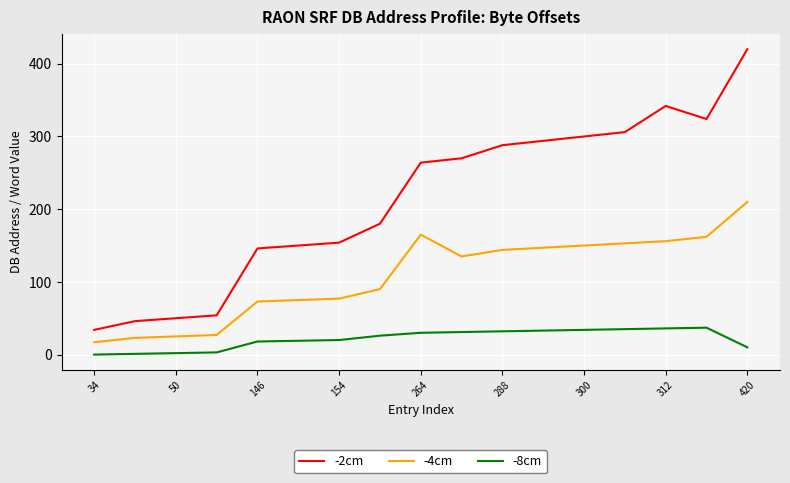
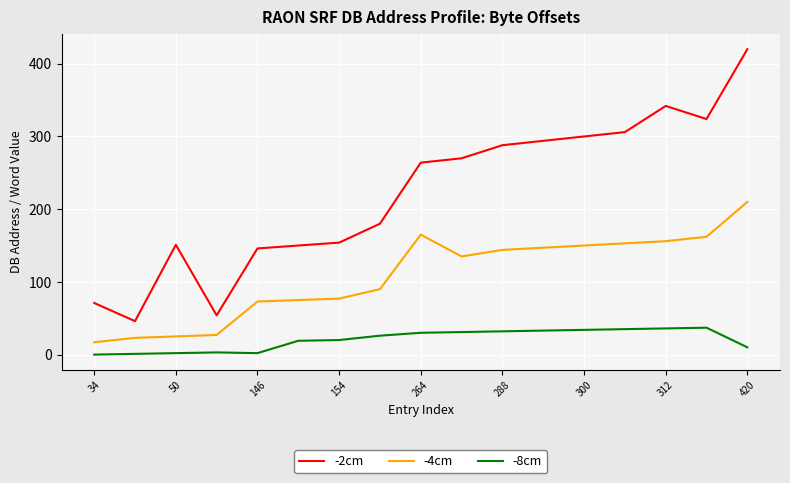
  {
    "-2cm": {
-     "34": 30,
-     "50": 50,
+     "34": 70,
+     "50": 150,
      "146": 150,
      "154": 150,
      "264": 260,
      "288": 290,
      "300": 300,
      "312": 340,
      "420": 420
    },
    "-4cm": {
      "34": 20,
      "50": 30,
      "146": 70,
      "154": 80,
      "264": 170,
      "288": 140,
      "300": 150,
      "312": 160,
      "420": 210
    },
    "-8cm": {
      "34": 0,
      "50": 0,
-     "146": 20,
+     "146": 0,
      "154": 20,
      "264": 30,
      "288": 30,
      "300": 30,
      "312": 40,
      "420": 10
    }
  }
